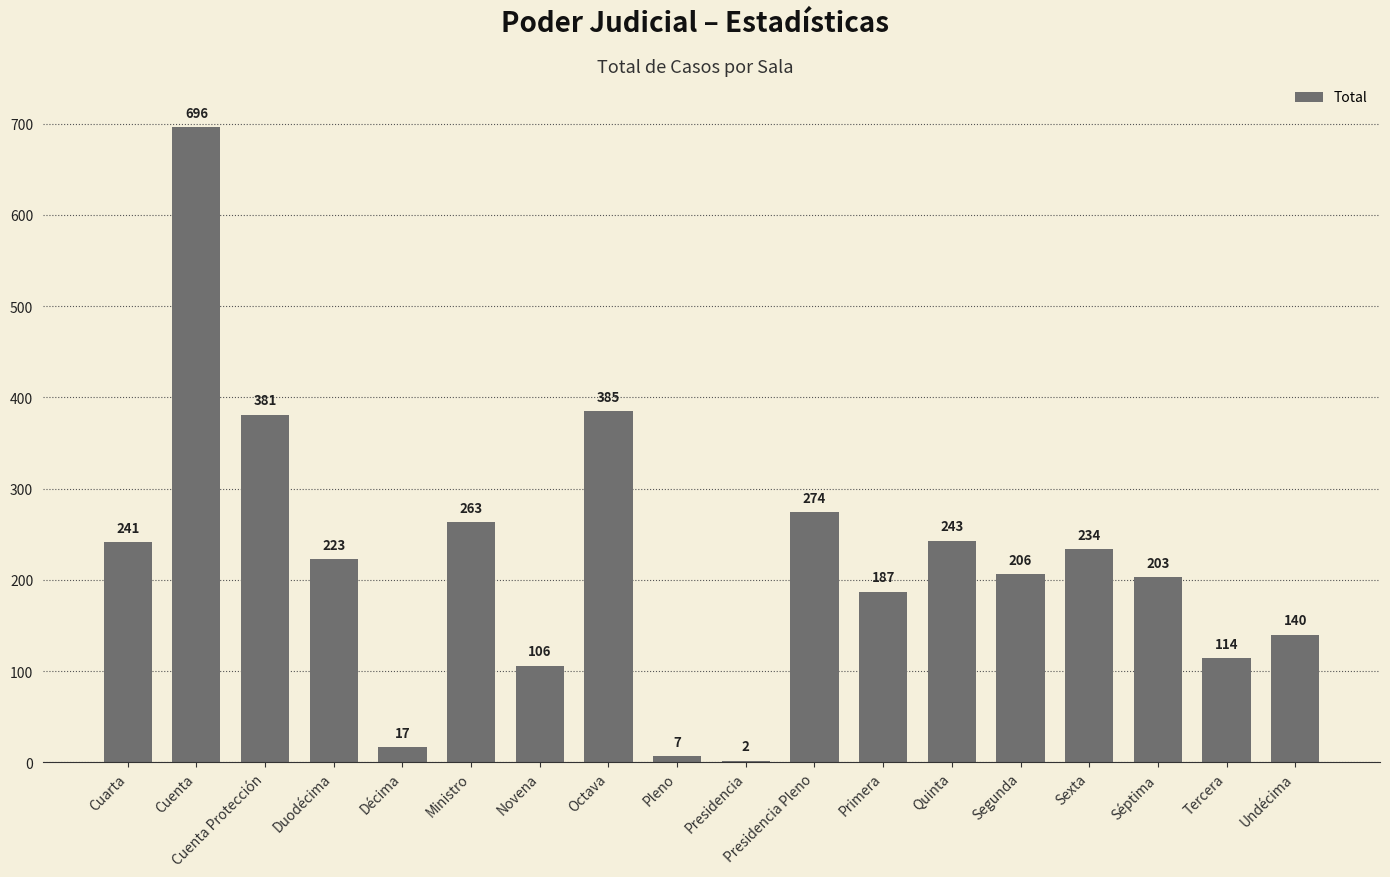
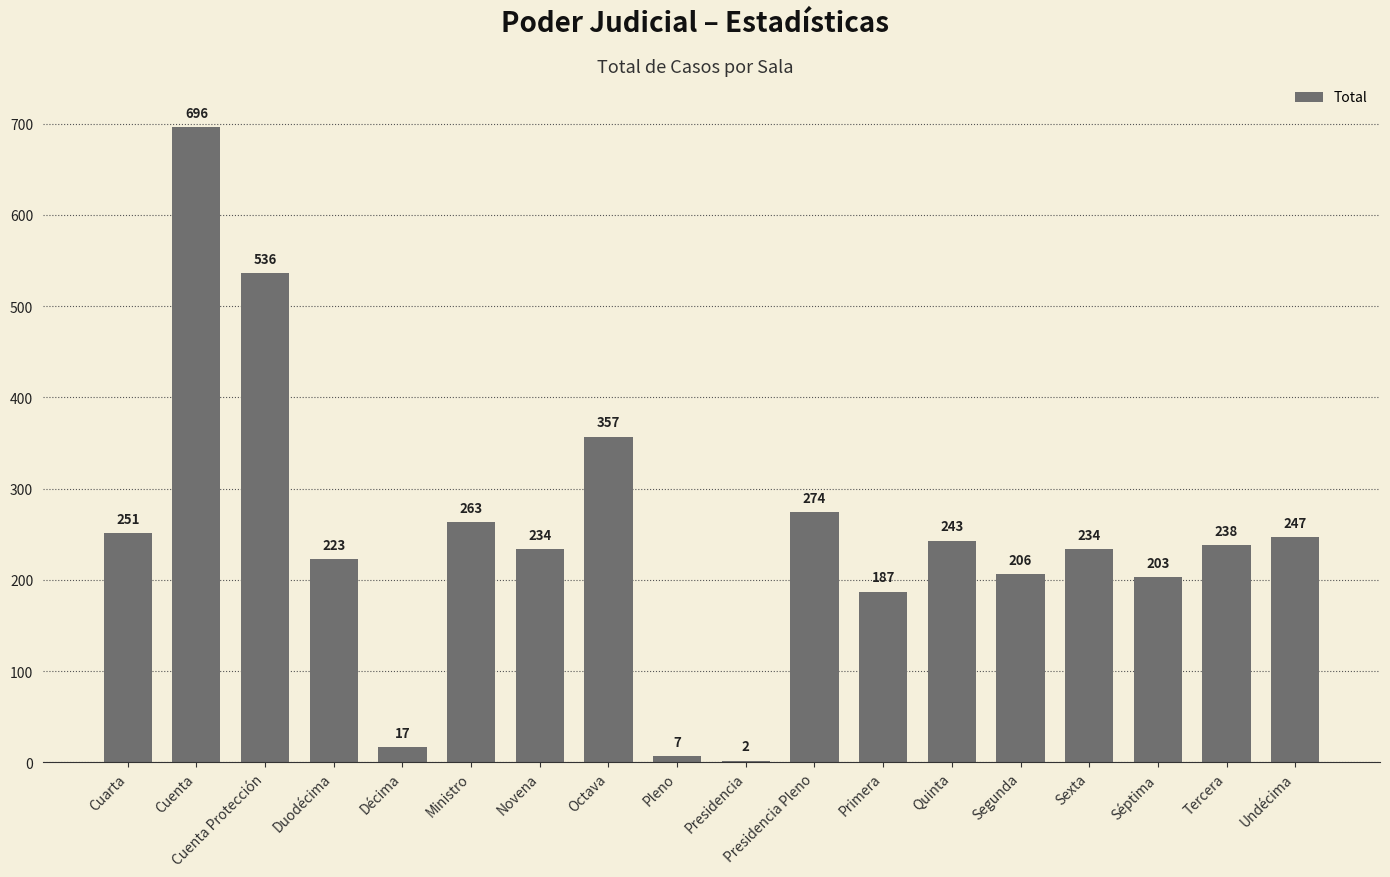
  {
-   "Cuarta": 241,
+   "Cuarta": 251,
    "Cuenta": 696,
-   "Cuenta Protección": 381,
+   "Cuenta Protección": 536,
    "Duodécima": 223,
    "Décima": 17,
    "Ministro": 263,
-   "Novena": 106,
-   "Octava": 385,
+   "Novena": 234,
+   "Octava": 357,
    "Pleno": 7,
    "Presidencia": 2,
    "Presidencia Pleno": 274,
    "Primera": 187,
    "Quinta": 243,
    "Segunda": 206,
    "Sexta": 234,
    "Séptima": 203,
-   "Tercera": 114,
-   "Undécima": 140
+   "Tercera": 238,
+   "Undécima": 247
  }
